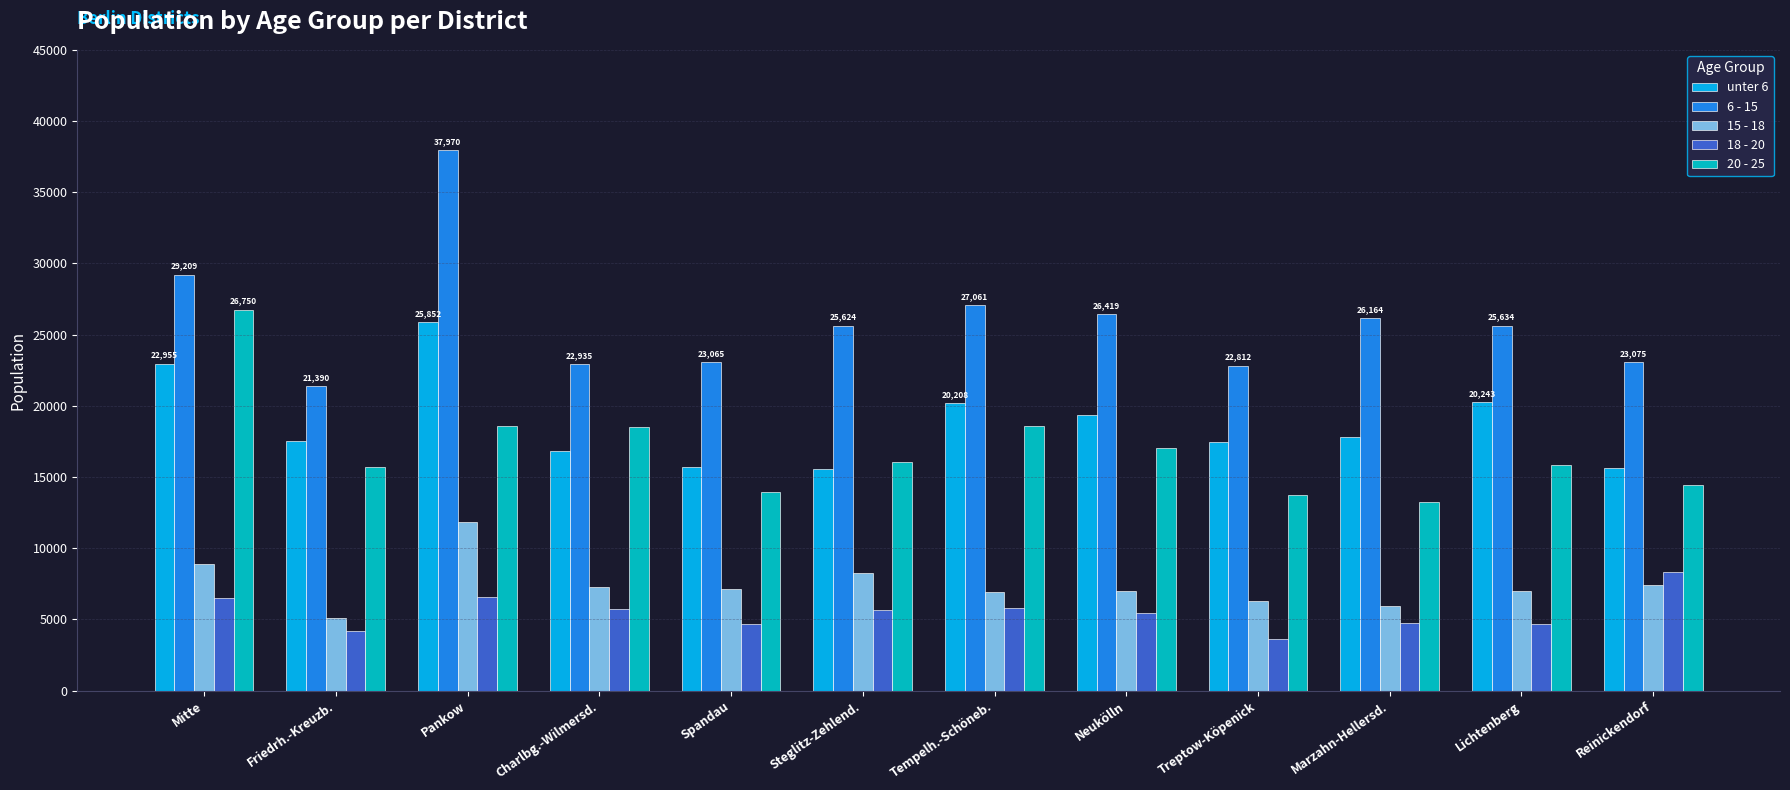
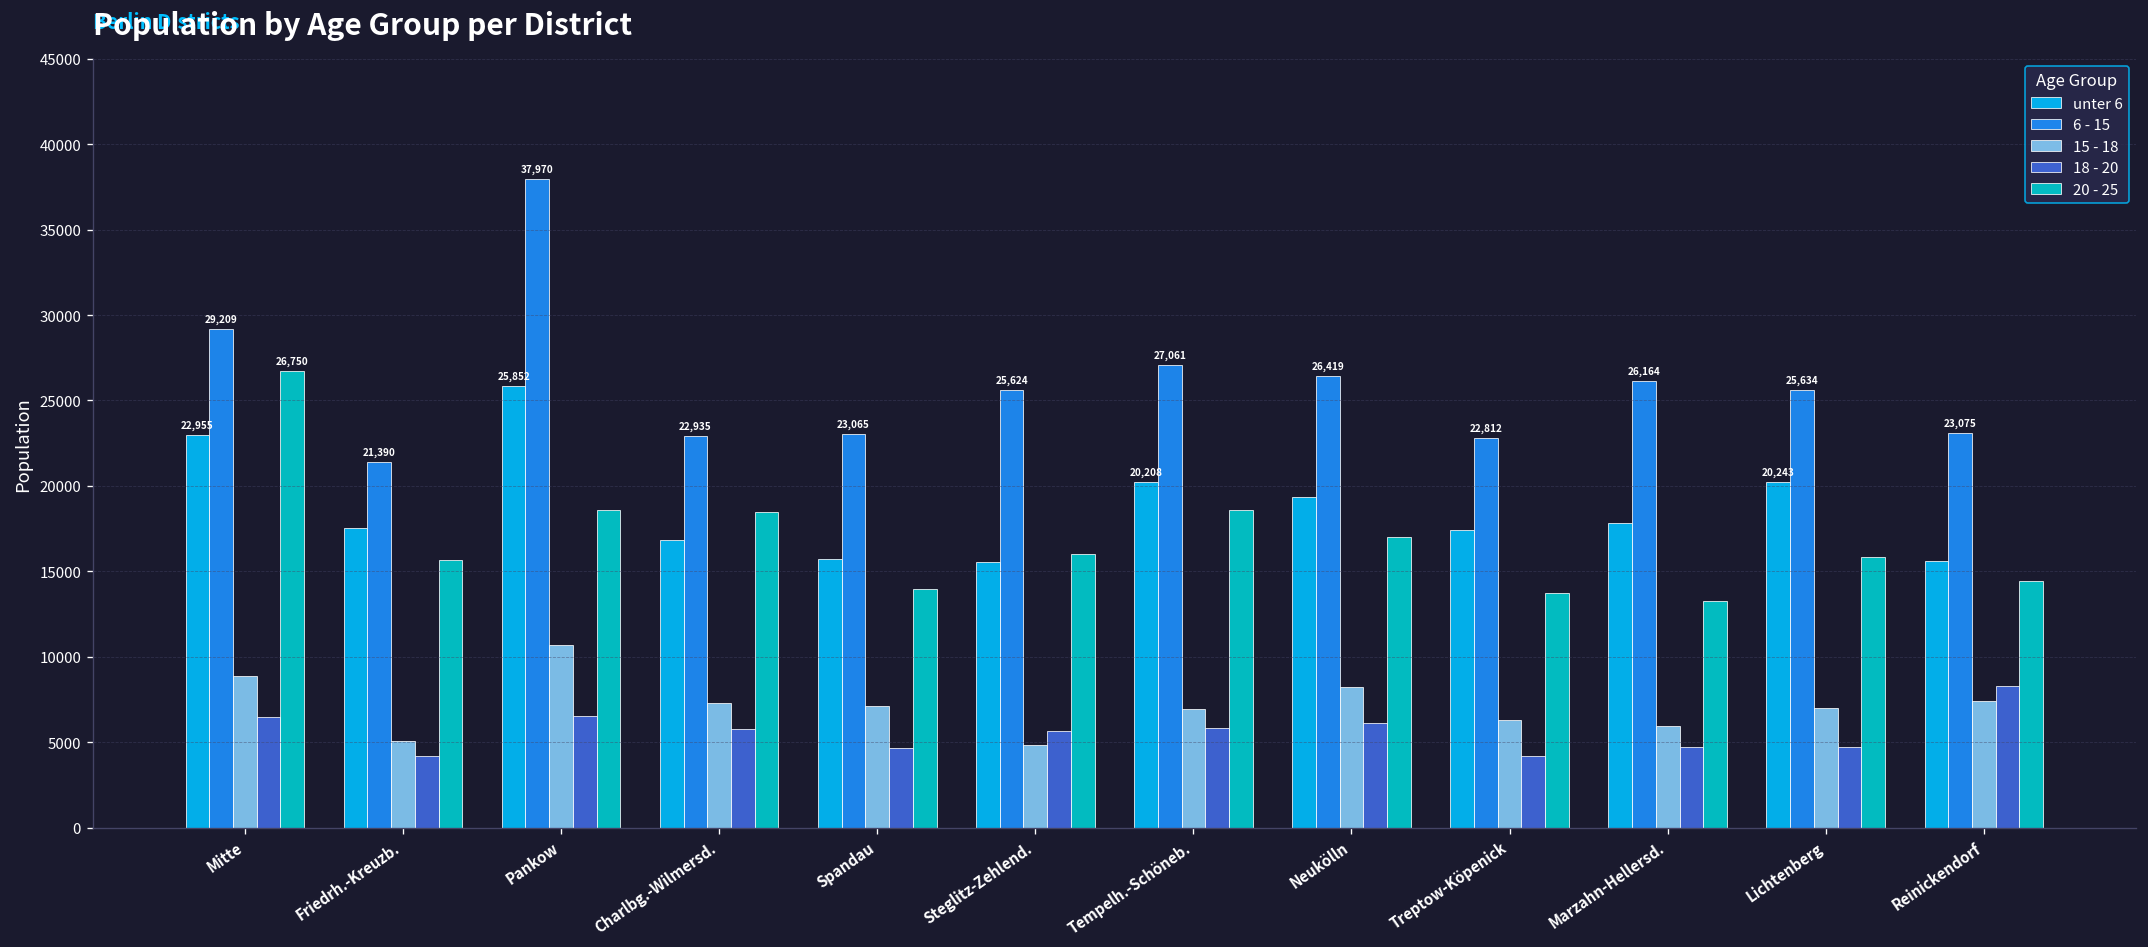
  {
    "15 - 18": {
      "Mitte": 8900,
      "Friedrh.-Kreuzb.": 5100,
-     "Pankow": 11900,
+     "Pankow": 10700,
      "Charlbg.-Wilmersd.": 7300,
      "Spandau": 7100,
-     "Steglitz-Zehlend.": 8300,
+     "Steglitz-Zehlend.": 4900,
      "Tempelh.-Schöneb.": 6900,
-     "Neukölln": 7000,
+     "Neukölln": 8200,
      "Treptow-Köpenick": 6300,
      "Marzahn-Hellersd.": 6000,
      "Lichtenberg": 7000,
      "Reinickendorf": 7400
    },
    "18 - 20": {
      "Mitte": 6500,
      "Friedrh.-Kreuzb.": 4200,
      "Pankow": 6600,
      "Charlbg.-Wilmersd.": 5800,
      "Spandau": 4700,
      "Steglitz-Zehlend.": 5600,
      "Tempelh.-Schöneb.": 5800,
-     "Neukölln": 5500,
-     "Treptow-Köpenick": 3600,
+     "Neukölln": 6100,
+     "Treptow-Köpenick": 4200,
      "Marzahn-Hellersd.": 4700,
      "Lichtenberg": 4700,
      "Reinickendorf": 8300
    }
  }
